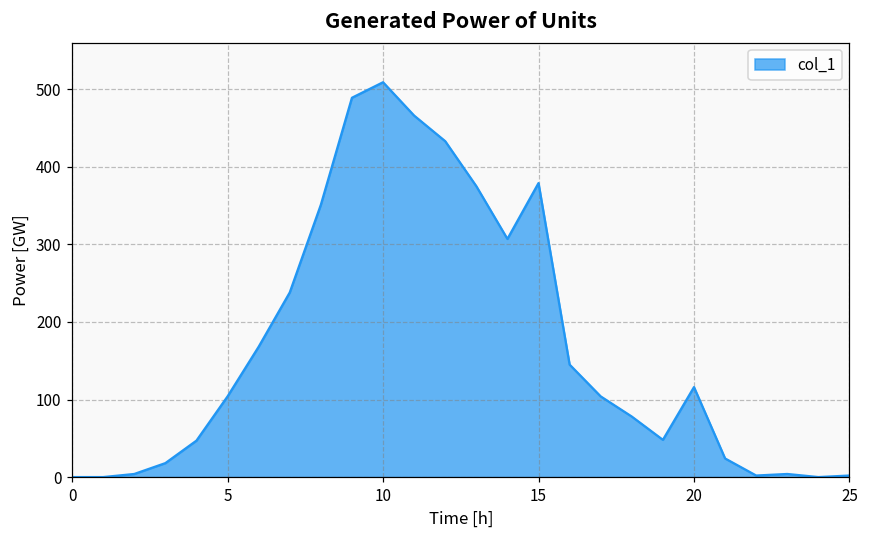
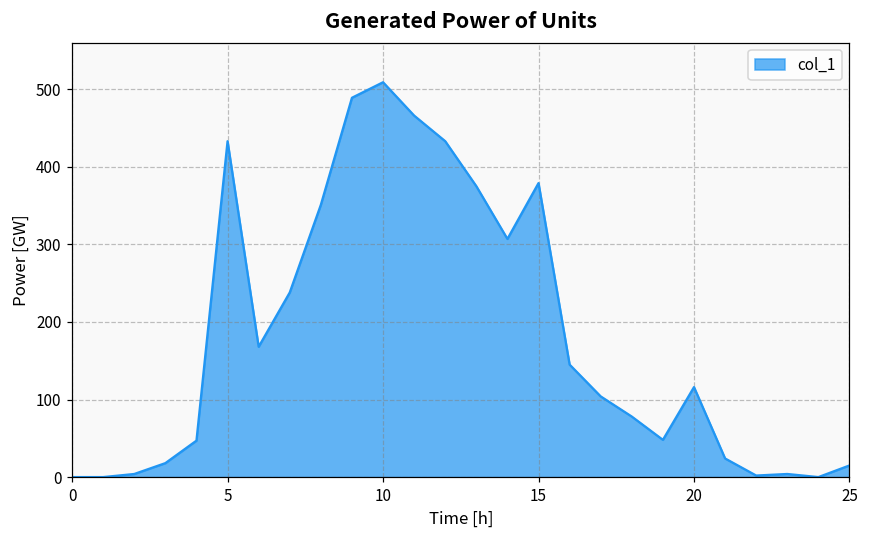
  {
    "0": 0,
-   "5": 100,
+   "5": 430,
    "10": 510,
    "15": 380,
    "20": 120,
-   "25": 0
+   "25": 20
  }
